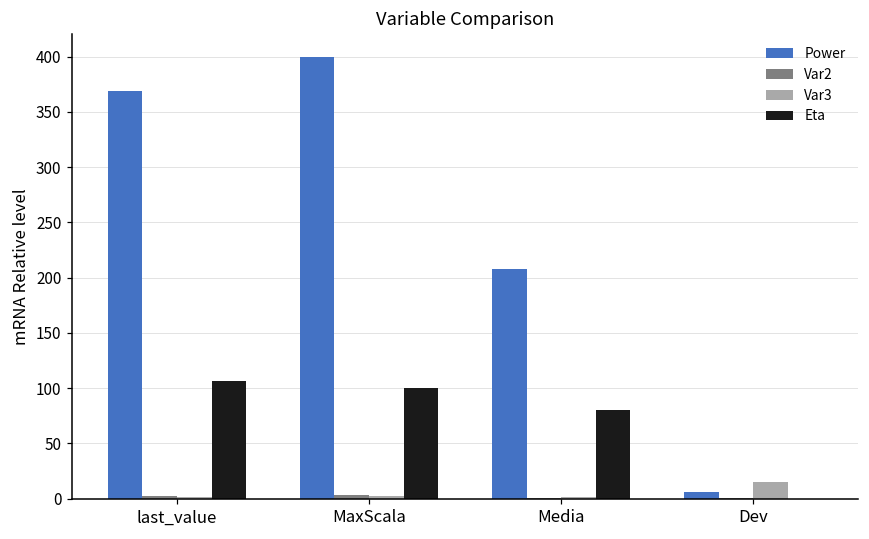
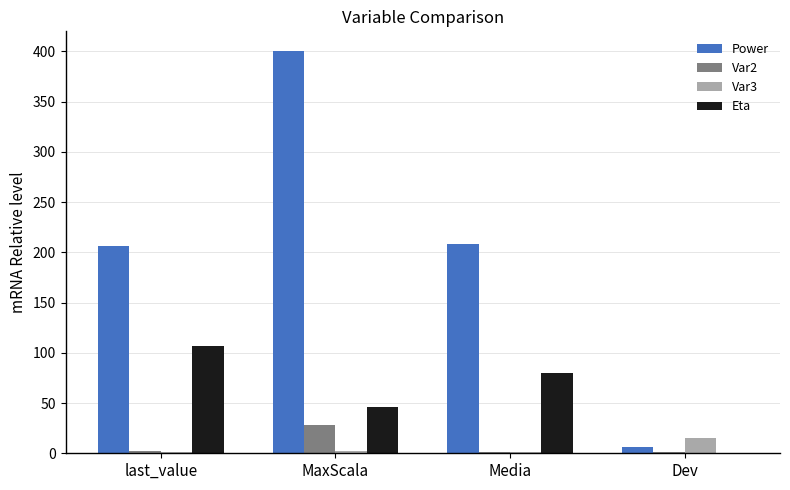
  {
    "Power": {
-     "last_value": 369,
+     "last_value": 206,
      "MaxScala": 400,
      "Media": 208,
      "Dev": 6
    },
    "Var2": {
-     "MaxScala": 3
+     "MaxScala": 28
    },
    "Var3": {
      "Dev": 15
    },
    "Eta": {
      "last_value": 107,
-     "MaxScala": 100,
+     "MaxScala": 46,
      "Media": 80
    }
  }
